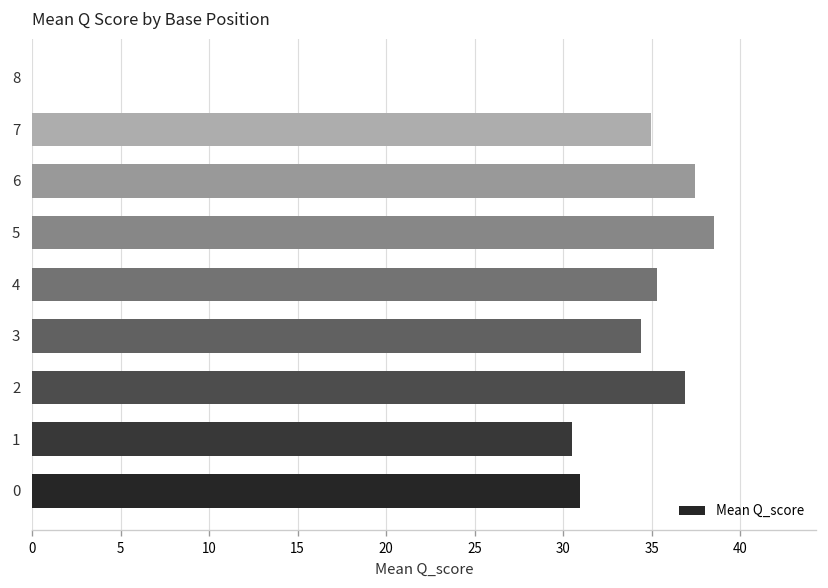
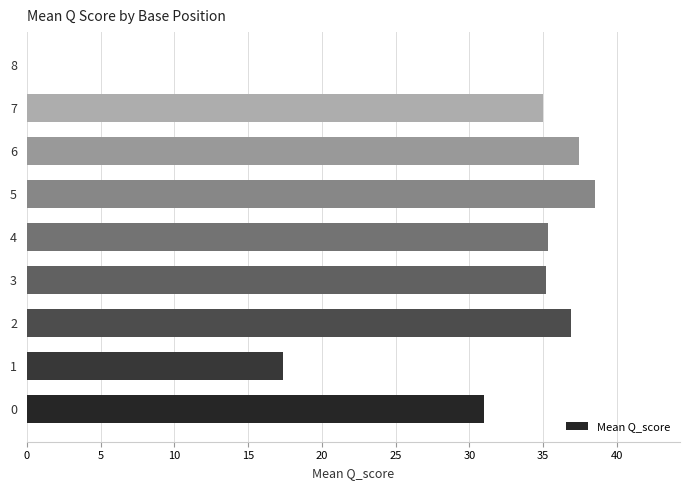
  {
    "8": 0.0,
    "7": 35.0,
    "6": 37.4,
    "5": 38.5,
    "4": 35.3,
-   "3": 34.4,
+   "3": 35.2,
    "2": 36.9,
-   "1": 30.5,
+   "1": 17.4,
    "0": 31.0
  }
